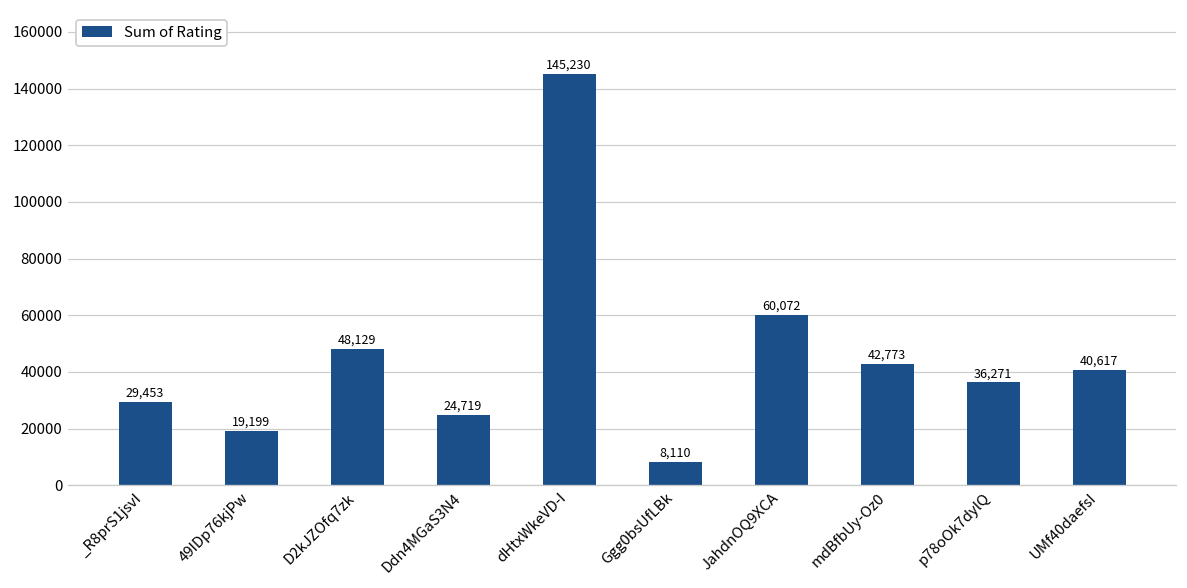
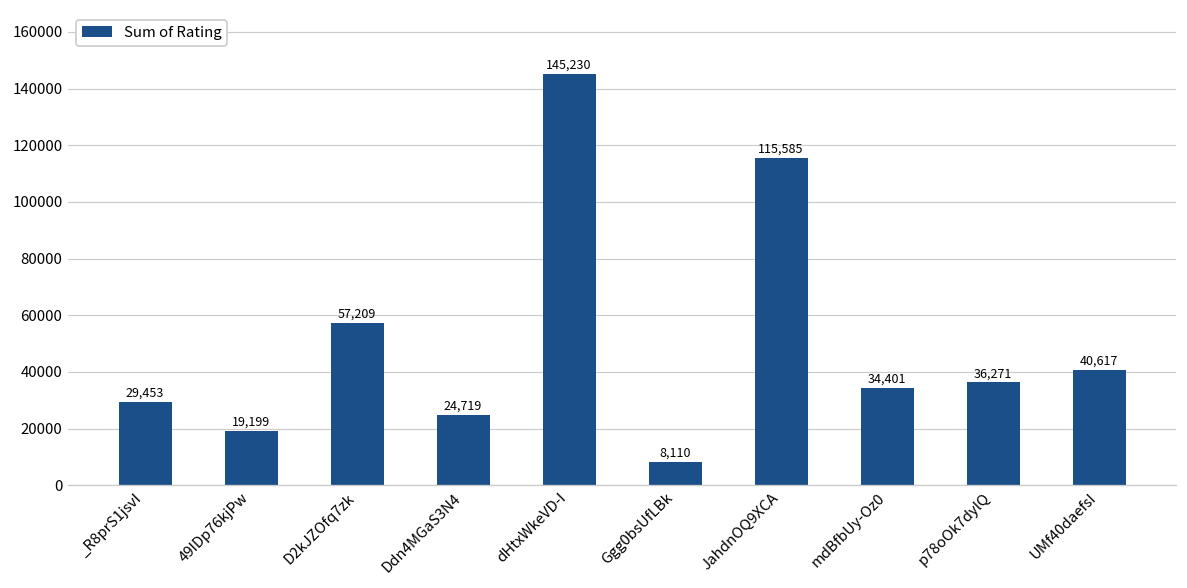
  {
    "_R8prS1jsvI": "29,453",
    "49IDp76kjPw": "19,199",
-   "D2kJZOfq7zk": "48,129",
+   "D2kJZOfq7zk": "57,209",
    "Ddn4MGaS3N4": "24,719",
    "dHtxWkeVD-I": "145,230",
    "Ggg0bsUfLBk": "8,110",
-   "JahdnOQ9XCA": "60,072",
-   "mdBfbUy-Oz0": "42,773",
+   "JahdnOQ9XCA": "115,585",
+   "mdBfbUy-Oz0": "34,401",
    "p78oOk7dylQ": "36,271",
    "UMf40daefsI": "40,617"
  }
